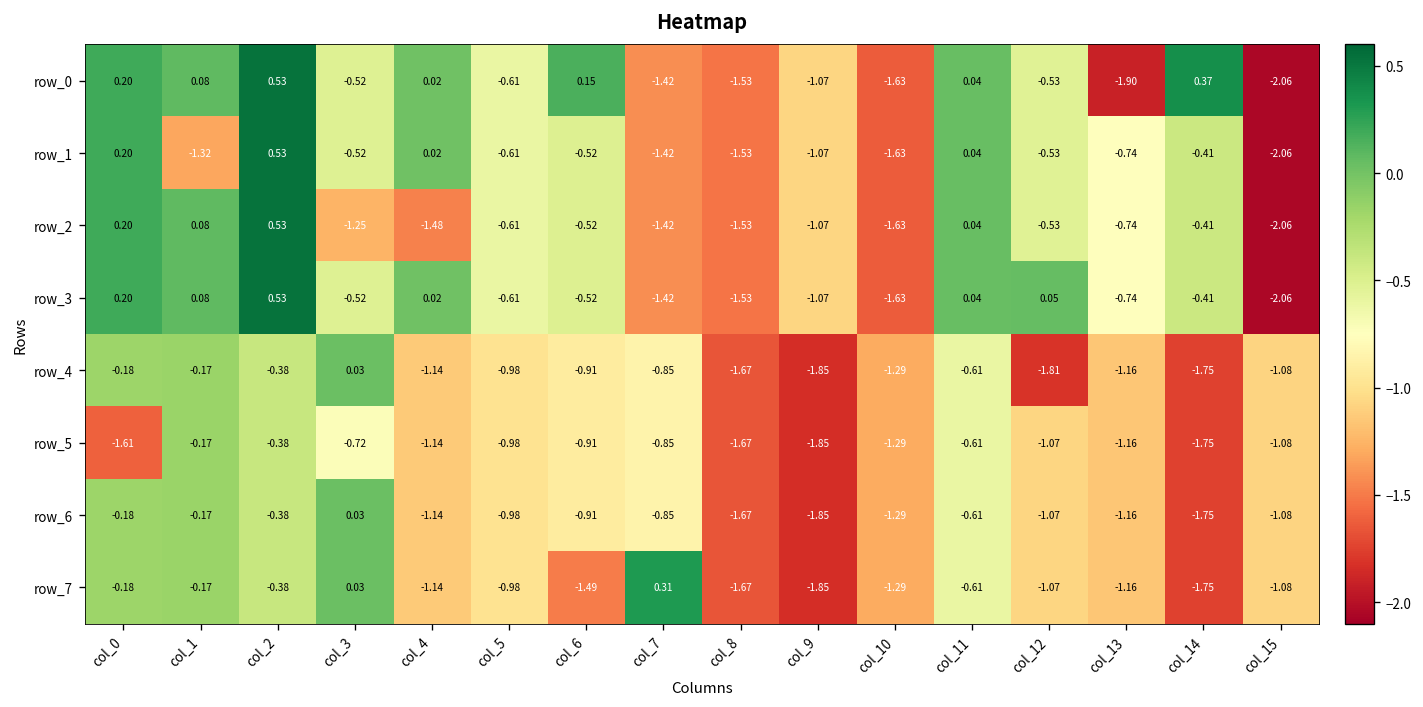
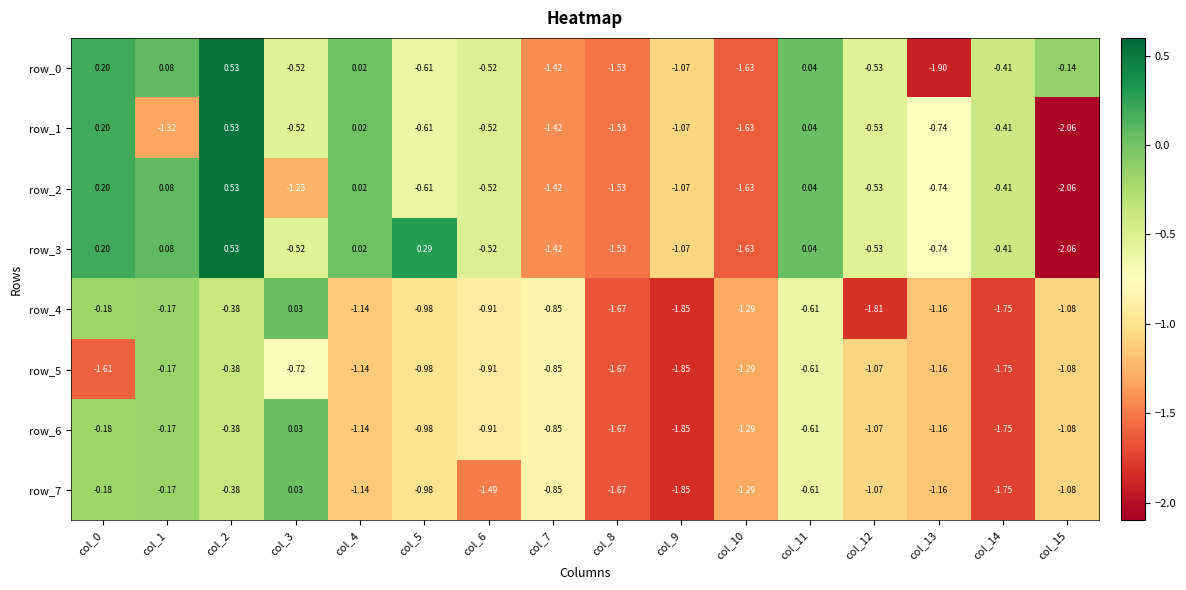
  {
    "row_0": {
      "col_0": 0.20,
      "col_1": 0.08,
      "col_2": 0.53,
      "col_3": -0.52,
      "col_4": 0.02,
      "col_5": -0.61,
-     "col_6": 0.15,
+     "col_6": -0.52,
      "col_7": -1.42,
      "col_8": -1.53,
      "col_9": -1.07,
      "col_10": -1.63,
      "col_11": 0.04,
      "col_12": -0.53,
      "col_13": -1.90,
-     "col_14": 0.37,
-     "col_15": -2.06
+     "col_14": -0.41,
+     "col_15": -0.14
    },
    "row_1": {
      "col_0": 0.20,
      "col_1": -1.32,
      "col_2": 0.53,
      "col_3": -0.52,
      "col_4": 0.02,
      "col_5": -0.61,
      "col_6": -0.52,
      "col_7": -1.42,
      "col_8": -1.53,
      "col_9": -1.07,
      "col_10": -1.63,
      "col_11": 0.04,
      "col_12": -0.53,
      "col_13": -0.74,
      "col_14": -0.41,
      "col_15": -2.06
    },
    "row_2": {
      "col_0": 0.20,
      "col_1": 0.08,
      "col_2": 0.53,
      "col_3": -1.25,
-     "col_4": -1.48,
+     "col_4": 0.02,
      "col_5": -0.61,
      "col_6": -0.52,
      "col_7": -1.42,
      "col_8": -1.53,
      "col_9": -1.07,
      "col_10": -1.63,
      "col_11": 0.04,
      "col_12": -0.53,
      "col_13": -0.74,
      "col_14": -0.41,
      "col_15": -2.06
    },
    "row_3": {
      "col_0": 0.20,
      "col_1": 0.08,
      "col_2": 0.53,
      "col_3": -0.52,
      "col_4": 0.02,
-     "col_5": -0.61,
+     "col_5": 0.29,
      "col_6": -0.52,
      "col_7": -1.42,
      "col_8": -1.53,
      "col_9": -1.07,
      "col_10": -1.63,
      "col_11": 0.04,
-     "col_12": 0.05,
+     "col_12": -0.53,
      "col_13": -0.74,
      "col_14": -0.41,
      "col_15": -2.06
    },
    "row_4": {
      "col_0": -0.18,
      "col_1": -0.17,
      "col_2": -0.38,
      "col_3": 0.03,
      "col_4": -1.14,
      "col_5": -0.98,
      "col_6": -0.91,
      "col_7": -0.85,
      "col_8": -1.67,
      "col_9": -1.85,
      "col_10": -1.29,
      "col_11": -0.61,
      "col_12": -1.81,
      "col_13": -1.16,
      "col_14": -1.75,
      "col_15": -1.08
    },
    "row_5": {
      "col_0": -1.61,
      "col_1": -0.17,
      "col_2": -0.38,
      "col_3": -0.72,
      "col_4": -1.14,
      "col_5": -0.98,
      "col_6": -0.91,
      "col_7": -0.85,
      "col_8": -1.67,
      "col_9": -1.85,
      "col_10": -1.29,
      "col_11": -0.61,
      "col_12": -1.07,
      "col_13": -1.16,
      "col_14": -1.75,
      "col_15": -1.08
    },
    "row_6": {
      "col_0": -0.18,
      "col_1": -0.17,
      "col_2": -0.38,
      "col_3": 0.03,
      "col_4": -1.14,
      "col_5": -0.98,
      "col_6": -0.91,
      "col_7": -0.85,
      "col_8": -1.67,
      "col_9": -1.85,
      "col_10": -1.29,
      "col_11": -0.61,
      "col_12": -1.07,
      "col_13": -1.16,
      "col_14": -1.75,
      "col_15": -1.08
    },
    "row_7": {
      "col_0": -0.18,
      "col_1": -0.17,
      "col_2": -0.38,
      "col_3": 0.03,
      "col_4": -1.14,
      "col_5": -0.98,
      "col_6": -1.49,
-     "col_7": 0.31,
+     "col_7": -0.85,
      "col_8": -1.67,
      "col_9": -1.85,
      "col_10": -1.29,
      "col_11": -0.61,
      "col_12": -1.07,
      "col_13": -1.16,
      "col_14": -1.75,
      "col_15": -1.08
    }
  }
